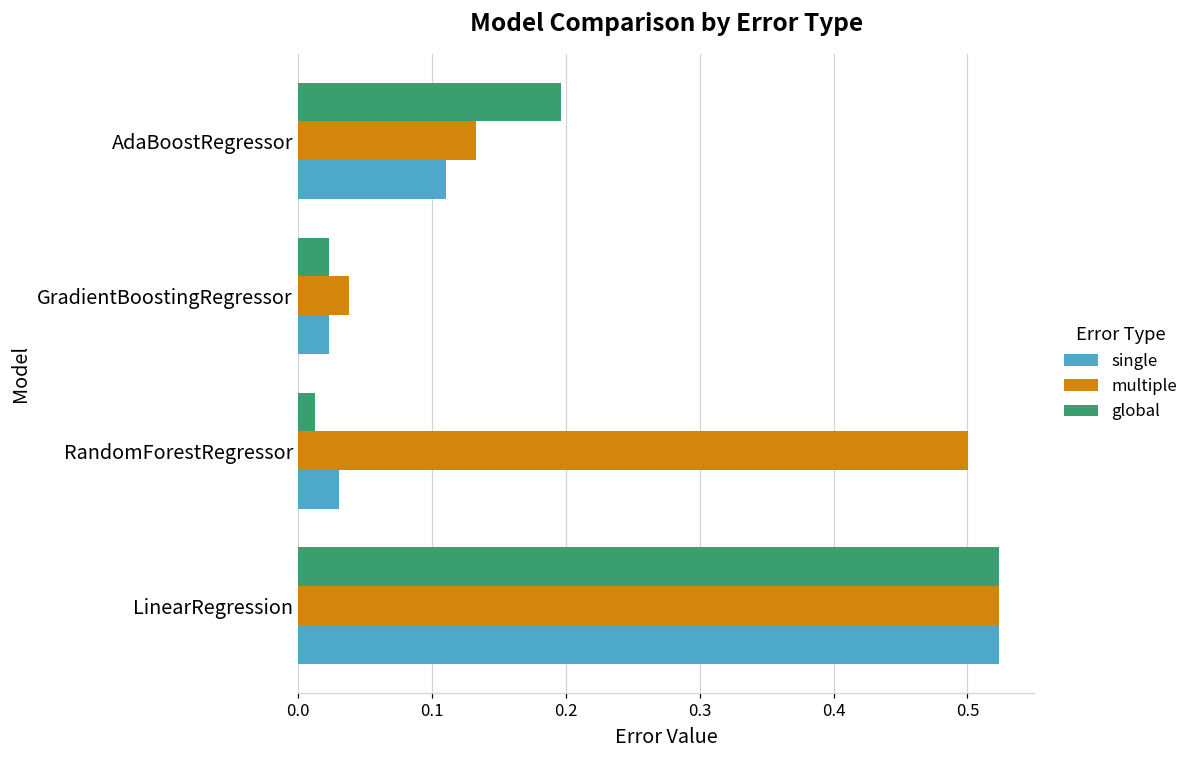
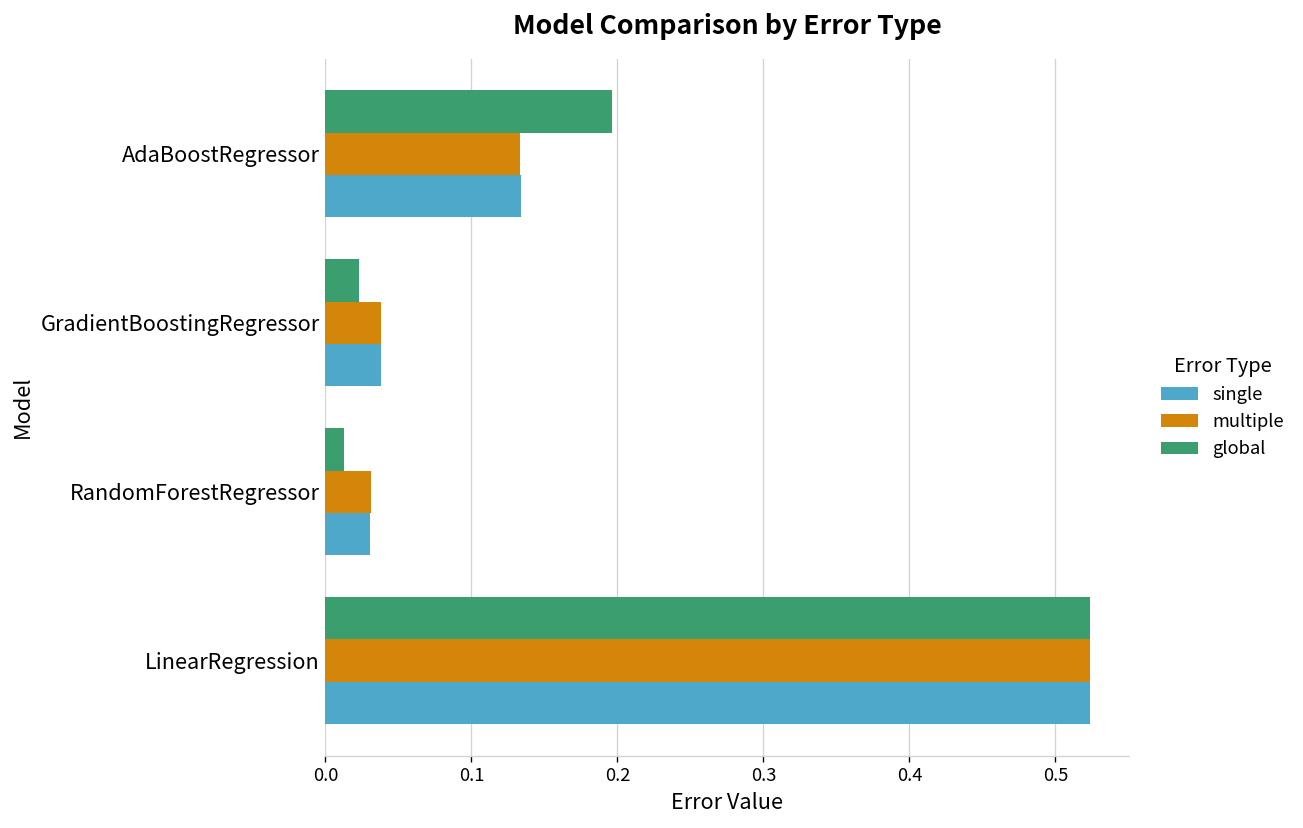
  {
    "single": {
-     "AdaBoostRegressor": 0.111,
-     "GradientBoostingRegressor": 0.023,
+     "AdaBoostRegressor": 0.134,
+     "GradientBoostingRegressor": 0.038,
      "RandomForestRegressor": 0.031,
      "LinearRegression": 0.524
    },
    "multiple": {
      "AdaBoostRegressor": 0.133,
      "GradientBoostingRegressor": 0.038,
-     "RandomForestRegressor": 0.500,
+     "RandomForestRegressor": 0.031,
      "LinearRegression": 0.524
    },
    "global": {
      "AdaBoostRegressor": 0.196,
      "GradientBoostingRegressor": 0.023,
      "RandomForestRegressor": 0.013,
      "LinearRegression": 0.524
    }
  }
